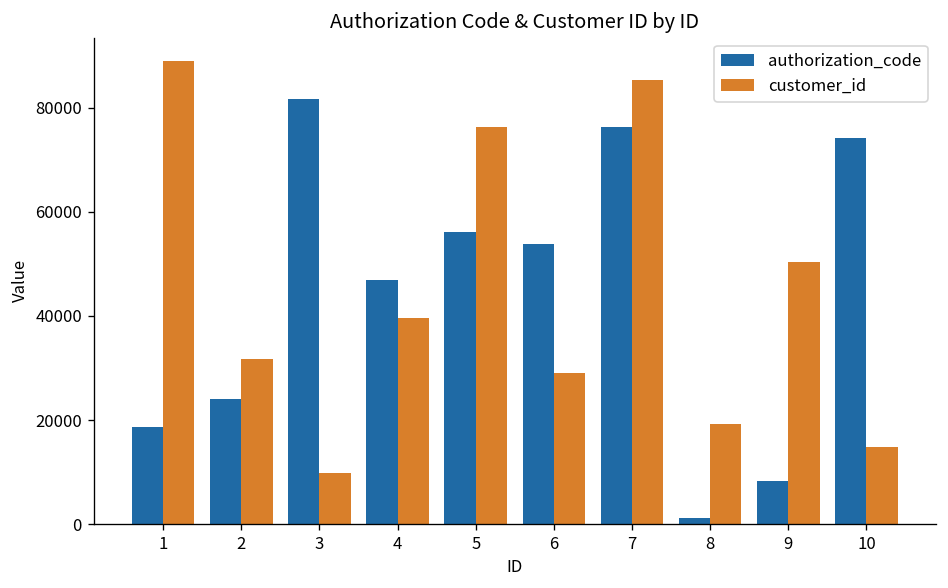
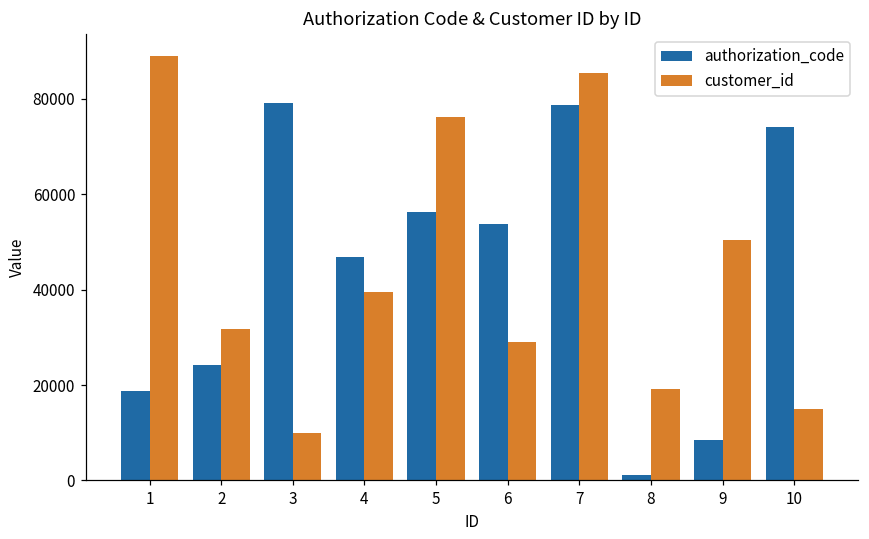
  {
    "authorization_code": {
      "1": 19000,
      "2": 24000,
-     "3": 82000,
+     "3": 79000,
      "4": 47000,
      "5": 56000,
      "6": 54000,
-     "7": 76000,
+     "7": 79000,
      "8": 1000,
      "9": 8000,
      "10": 74000
    },
    "customer_id": {
      "1": 89000,
      "2": 32000,
      "3": 10000,
      "4": 40000,
      "5": 76000,
      "6": 29000,
      "7": 85000,
      "8": 19000,
      "9": 50000,
      "10": 15000
    }
  }
